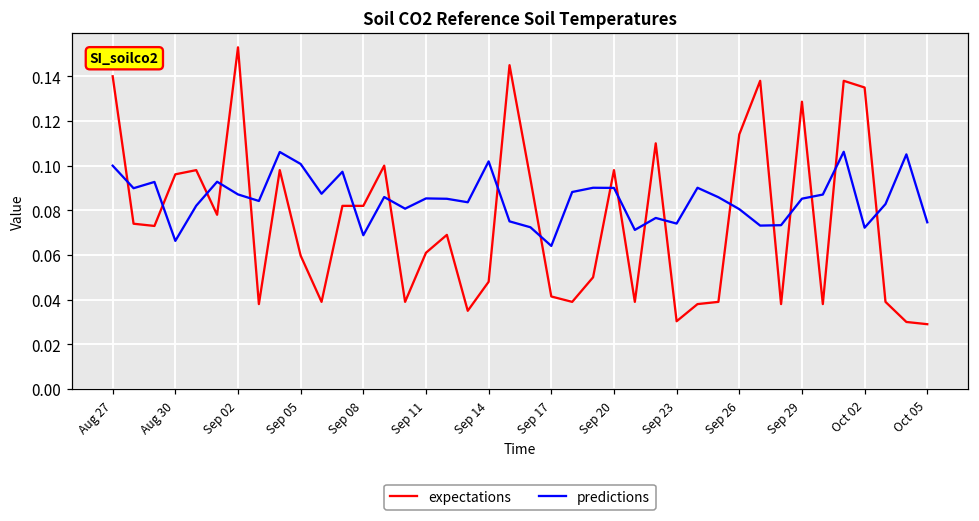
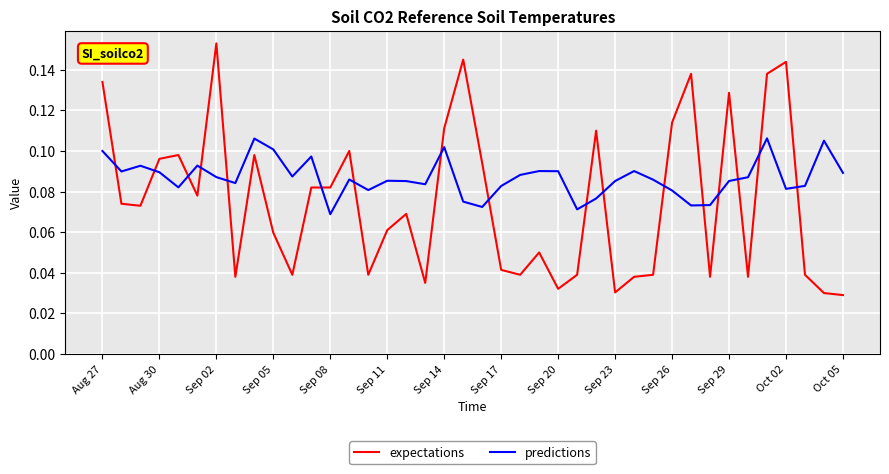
  {
    "expectations": {
-     "Aug 27": 0.140,
+     "Aug 27": 0.134,
      "Aug 30": 0.096,
      "Sep 02": 0.153,
      "Sep 05": 0.060,
      "Sep 08": 0.082,
      "Sep 11": 0.061,
-     "Sep 14": 0.048,
+     "Sep 14": 0.111,
      "Sep 17": 0.041,
-     "Sep 20": 0.098,
+     "Sep 20": 0.032,
      "Sep 23": 0.030,
      "Sep 26": 0.114,
      "Sep 29": 0.129,
-     "Oct 02": 0.135,
+     "Oct 02": 0.144,
      "Oct 05": 0.029
    },
    "predictions": {
      "Aug 27": 0.100,
-     "Aug 30": 0.066,
+     "Aug 30": 0.090,
      "Sep 02": 0.087,
      "Sep 05": 0.101,
      "Sep 08": 0.069,
      "Sep 11": 0.085,
      "Sep 14": 0.102,
-     "Sep 17": 0.064,
+     "Sep 17": 0.083,
      "Sep 20": 0.090,
-     "Sep 23": 0.074,
+     "Sep 23": 0.085,
      "Sep 26": 0.081,
      "Sep 29": 0.085,
-     "Oct 02": 0.072,
-     "Oct 05": 0.075
+     "Oct 02": 0.081,
+     "Oct 05": 0.089
    }
  }
